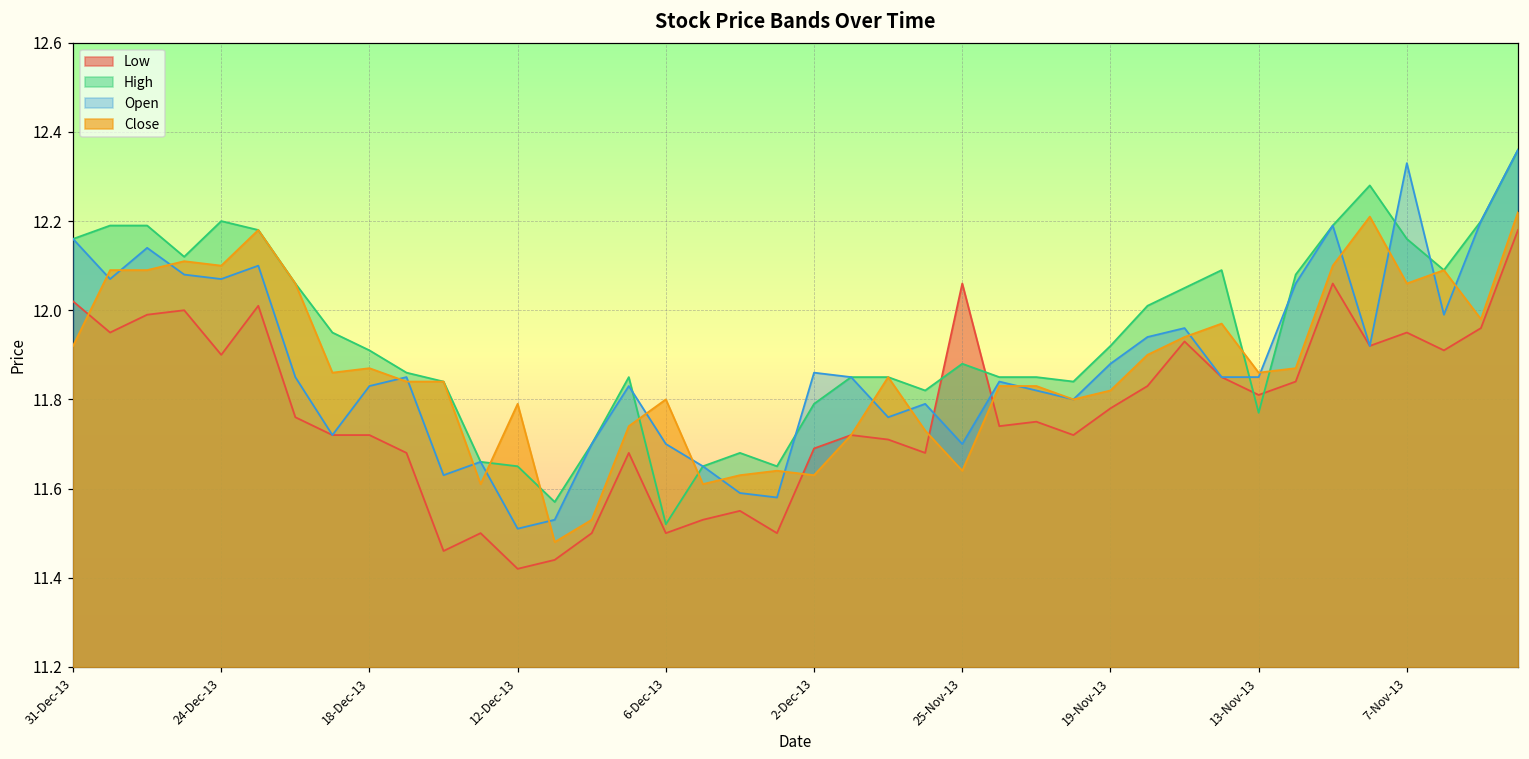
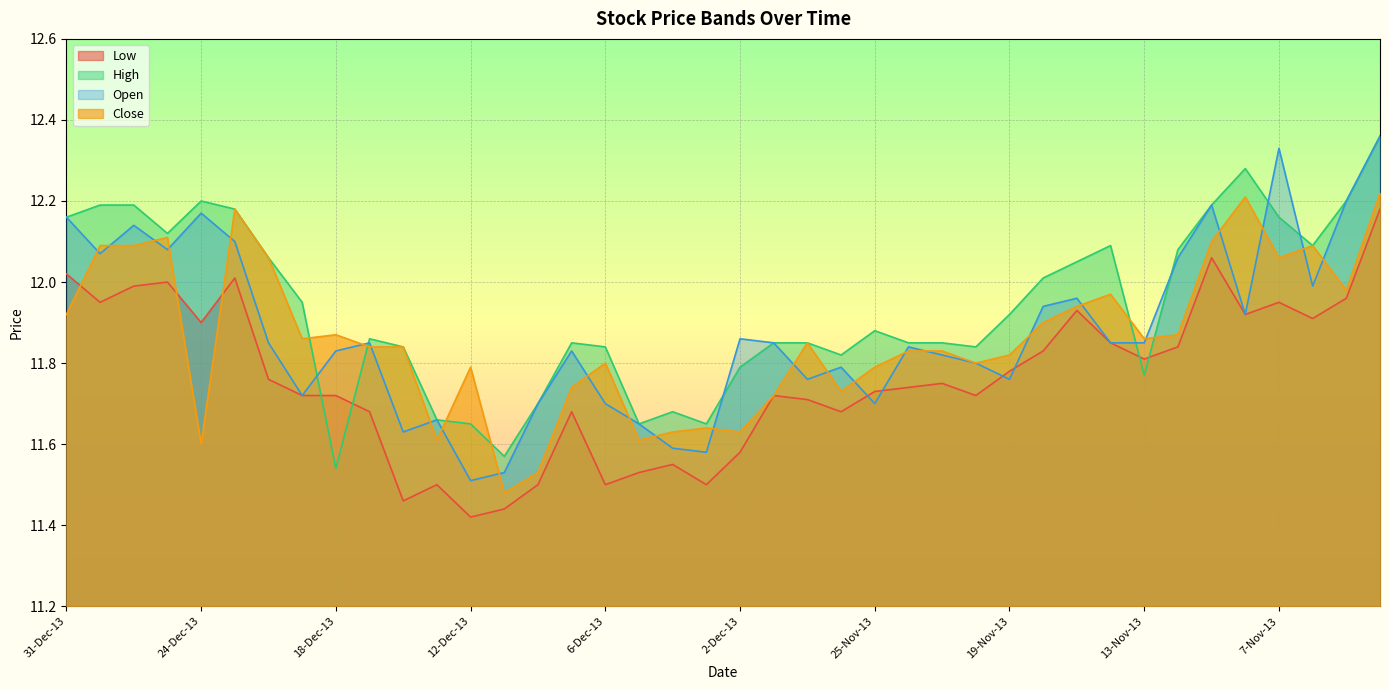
  {
    "Low": {
      "31-Dec-13": 12.02,
      "24-Dec-13": 11.90,
      "18-Dec-13": 11.72,
      "12-Dec-13": 11.42,
      "6-Dec-13": 11.50,
-     "2-Dec-13": 11.69,
-     "25-Nov-13": 12.06,
+     "2-Dec-13": 11.58,
+     "25-Nov-13": 11.73,
      "19-Nov-13": 11.78,
      "13-Nov-13": 11.81,
      "7-Nov-13": 11.95
    },
    "High": {
      "24-Dec-13": 12.20,
-     "18-Dec-13": 11.91,
+     "18-Dec-13": 11.54,
      "12-Dec-13": 11.65,
-     "6-Dec-13": 11.52,
+     "6-Dec-13": 11.84,
      "2-Dec-13": 11.79,
      "25-Nov-13": 11.88,
      "19-Nov-13": 11.92,
      "13-Nov-13": 11.77,
      "7-Nov-13": 12.16
    },
    "Open": {
-     "24-Dec-13": 12.07,
+     "24-Dec-13": 12.17,
      "18-Dec-13": 11.83,
      "12-Dec-13": 11.51,
      "6-Dec-13": 11.70,
      "2-Dec-13": 11.86,
      "25-Nov-13": 11.70,
-     "19-Nov-13": 11.88,
+     "19-Nov-13": 11.76,
      "13-Nov-13": 11.85,
      "7-Nov-13": 12.33
    },
    "Close": {
      "31-Dec-13": 11.92,
-     "24-Dec-13": 12.1,
+     "24-Dec-13": 11.6,
      "18-Dec-13": 11.87,
      "12-Dec-13": 11.79,
      "6-Dec-13": 11.80,
      "2-Dec-13": 11.63,
-     "25-Nov-13": 11.64,
+     "25-Nov-13": 11.79,
      "19-Nov-13": 11.82,
      "13-Nov-13": 11.86,
      "7-Nov-13": 12.06
    }
  }
